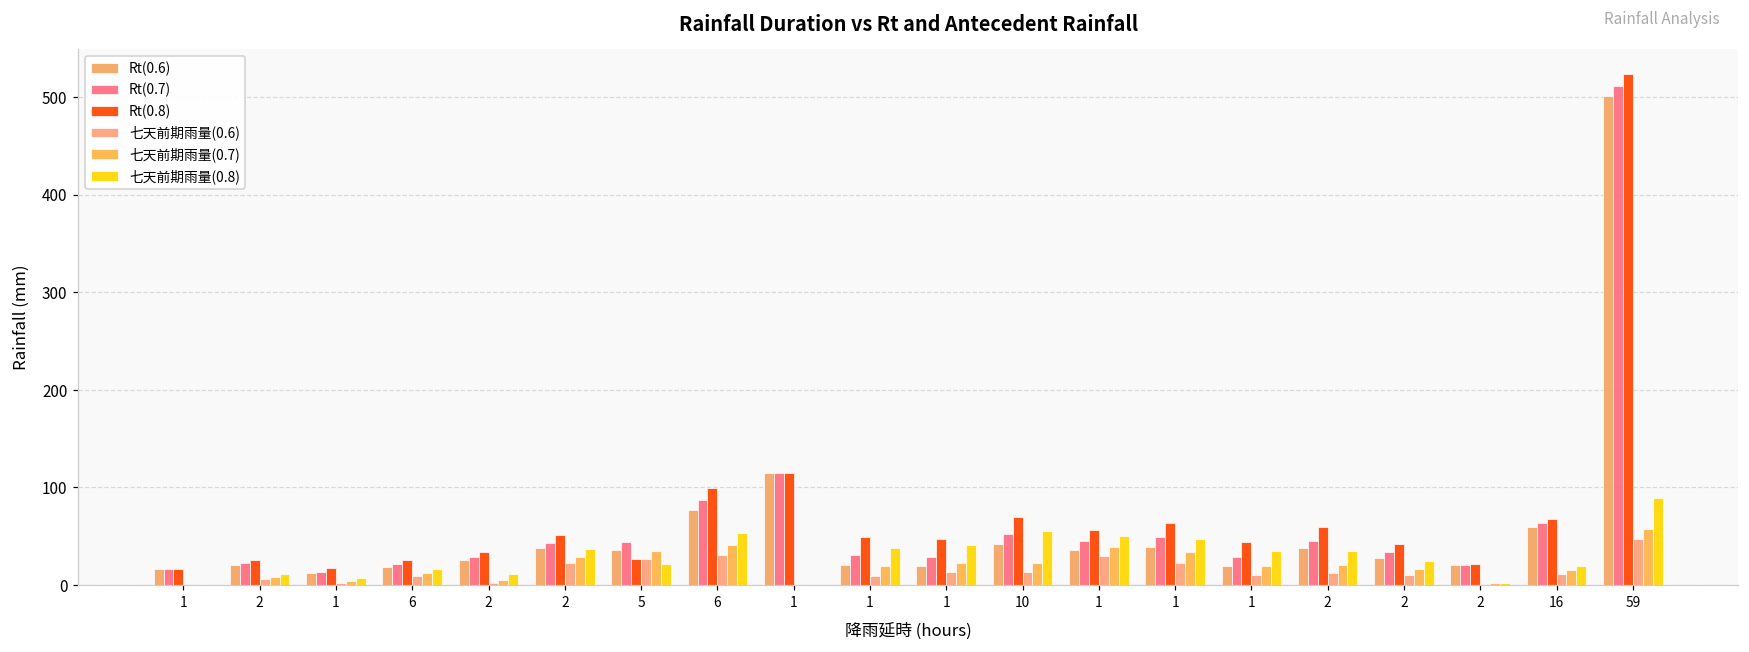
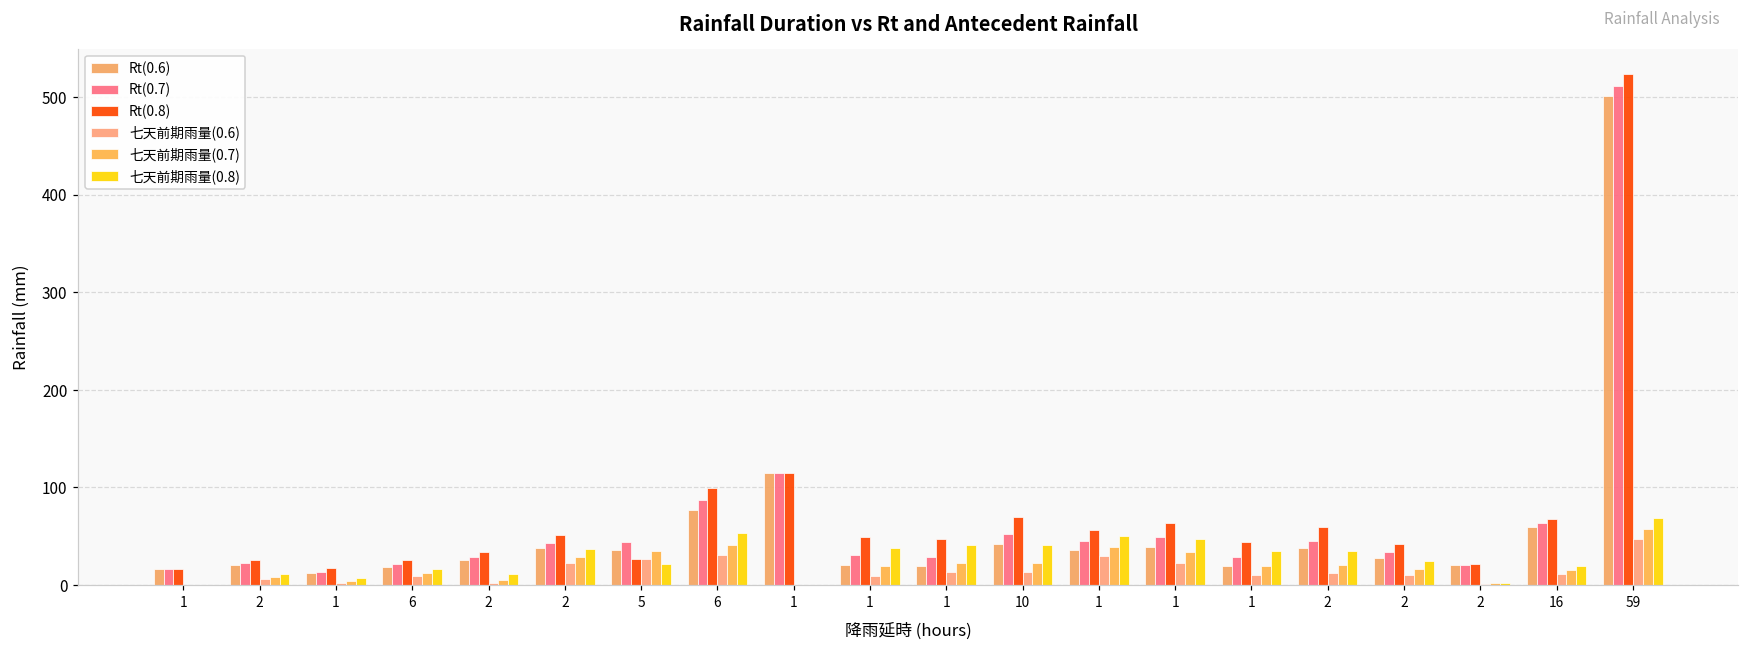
  {
    "Rt(0.8)": {
      "5": 30,
      "10": 70,
      "16": 70,
      "59": 520
    },
    "七天前期雨量(0.8)": {
      "5": 20,
-     "10": 60,
+     "10": 40,
      "16": 20,
-     "59": 90
+     "59": 70
    }
  }
